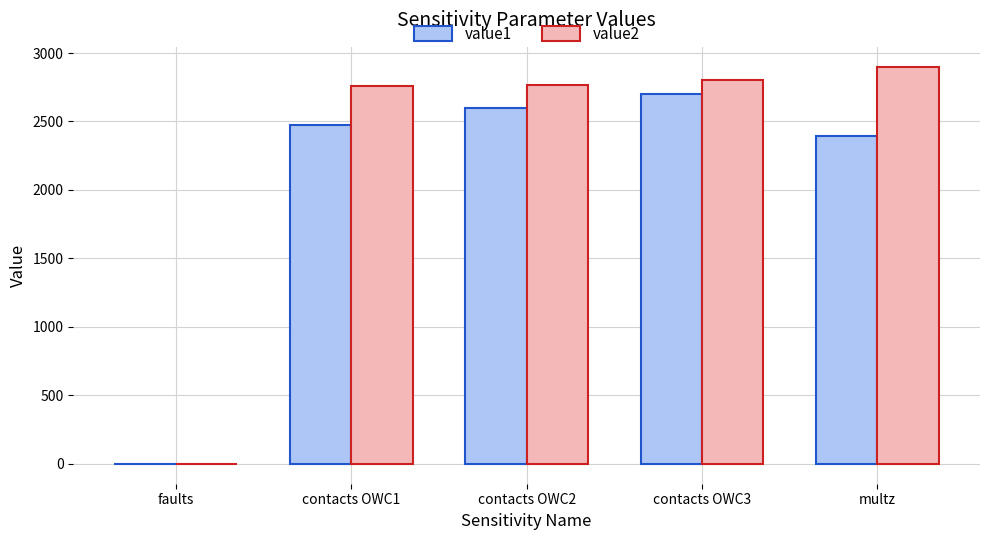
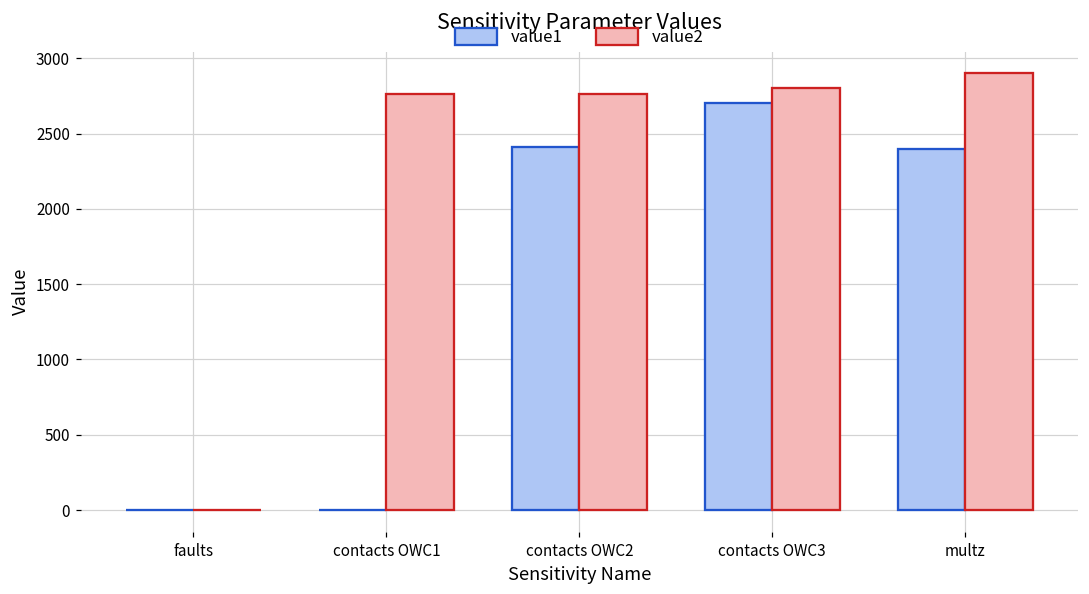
  {
    "value1": {
-     "contacts OWC1": 2480,
-     "contacts OWC2": 2600,
+     "contacts OWC1": 0,
+     "contacts OWC2": 2410,
      "contacts OWC3": 2700,
      "multz": 2400
    },
    "value2": {
      "contacts OWC1": 2760,
      "contacts OWC2": 2760,
      "contacts OWC3": 2800,
      "multz": 2900
    }
  }
